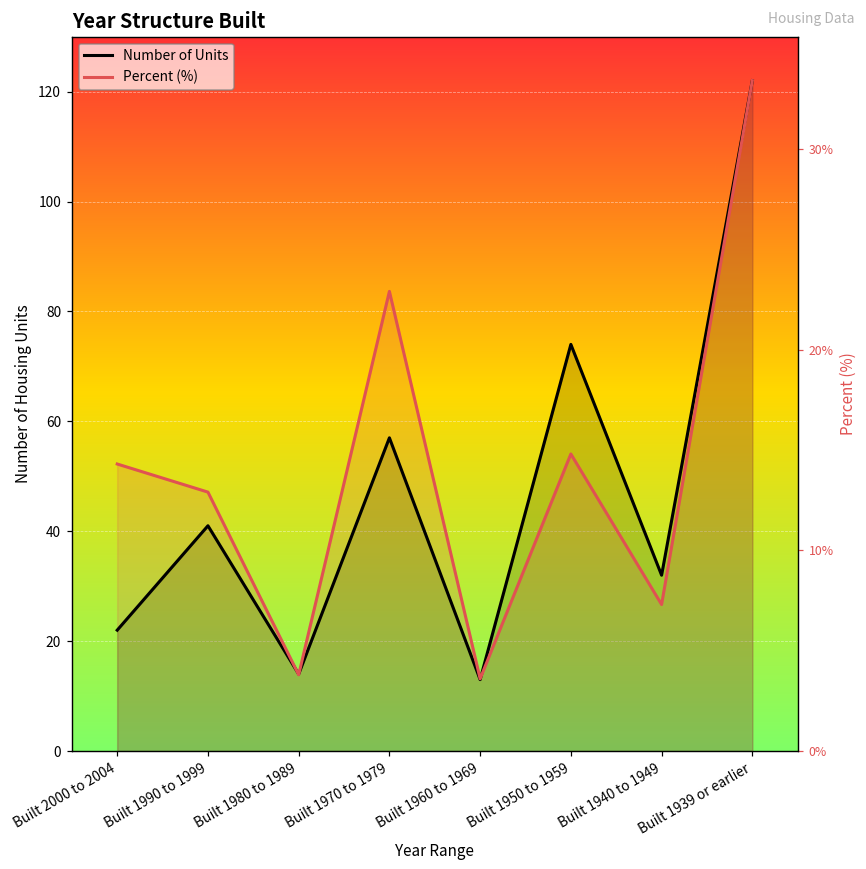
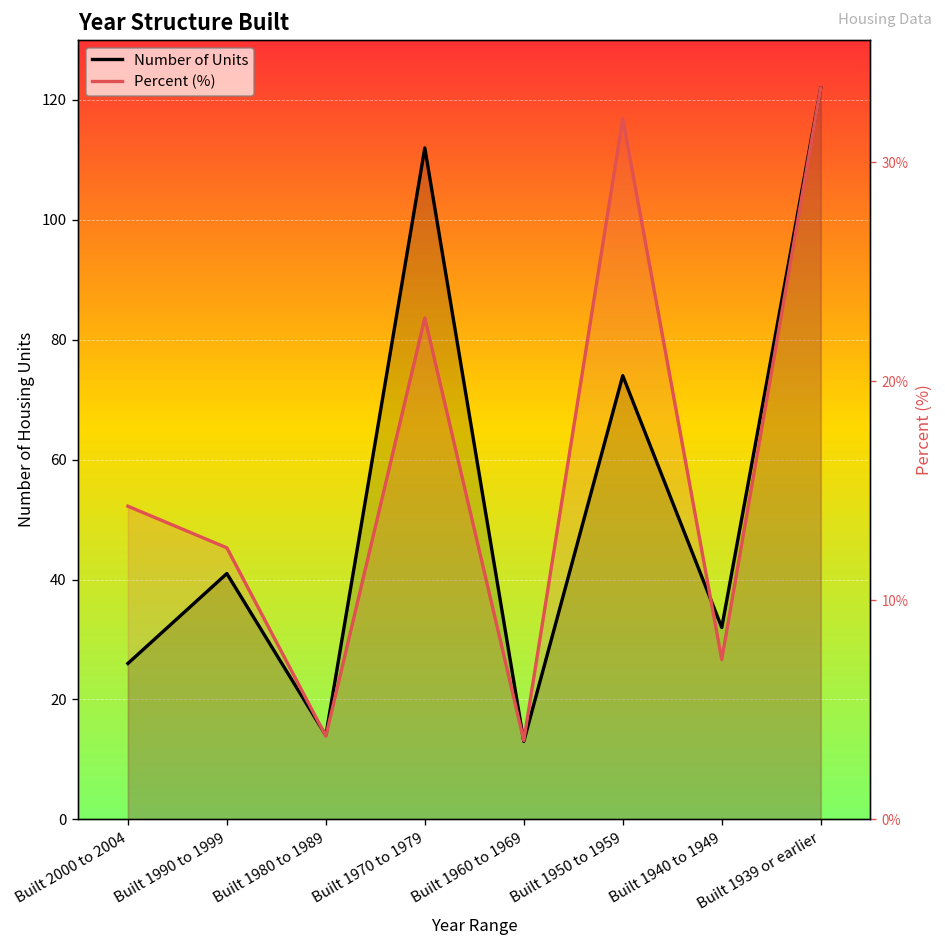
  {
    "Number of Units": {
-     "Built 2000 to 2004": 22,
+     "Built 2000 to 2004": 26,
      "Built 1990 to 1999": 41,
-     "Built 1970 to 1979": 57,
+     "Built 1970 to 1979": 112,
      "Built 1950 to 1959": 74,
      "Built 1940 to 1949": 32
    },
    "Percent (%)": {
      "Built 2000 to 2004": 52,
-     "Built 1990 to 1999": 47,
+     "Built 1990 to 1999": 45,
      "Built 1970 to 1979": 84,
-     "Built 1950 to 1959": 54,
+     "Built 1950 to 1959": 117,
      "Built 1940 to 1949": 27
    }
  }
